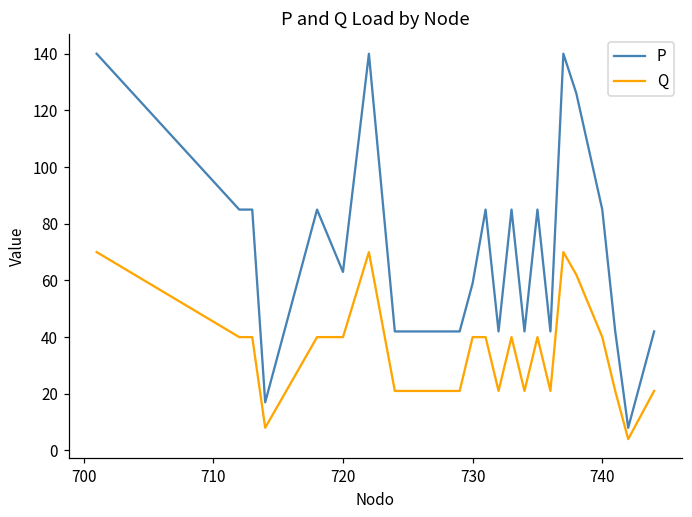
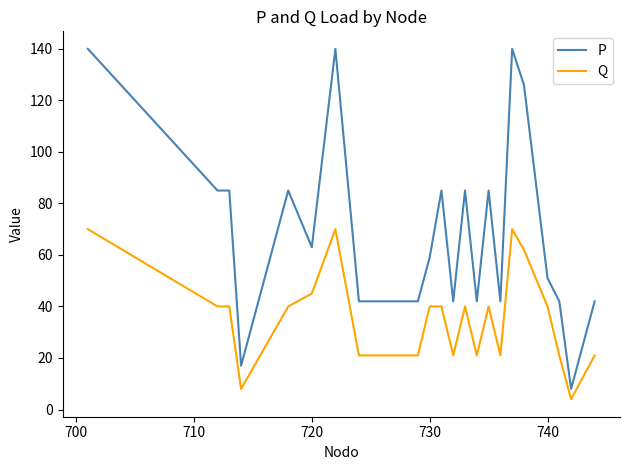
  {
    "P": {
      "720": 63,
      "730": 59,
-     "740": 85
+     "740": 51
    },
    "Q": {
-     "720": 40,
+     "720": 45,
      "730": 40,
      "740": 40
    }
  }
